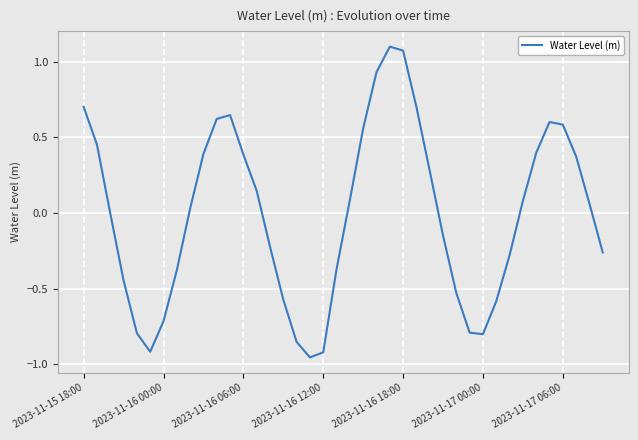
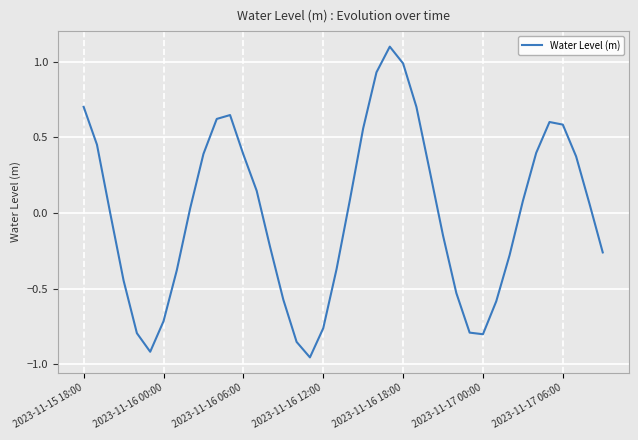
  {
    "2023-11-15 18:00": 0.70,
    "2023-11-16 00:00": -0.72,
    "2023-11-16 06:00": 0.39,
-   "2023-11-16 12:00": -0.92,
-   "2023-11-16 18:00": 1.07,
+   "2023-11-16 12:00": -0.76,
+   "2023-11-16 18:00": 0.99,
    "2023-11-17 00:00": -0.80,
    "2023-11-17 06:00": 0.58
  }
